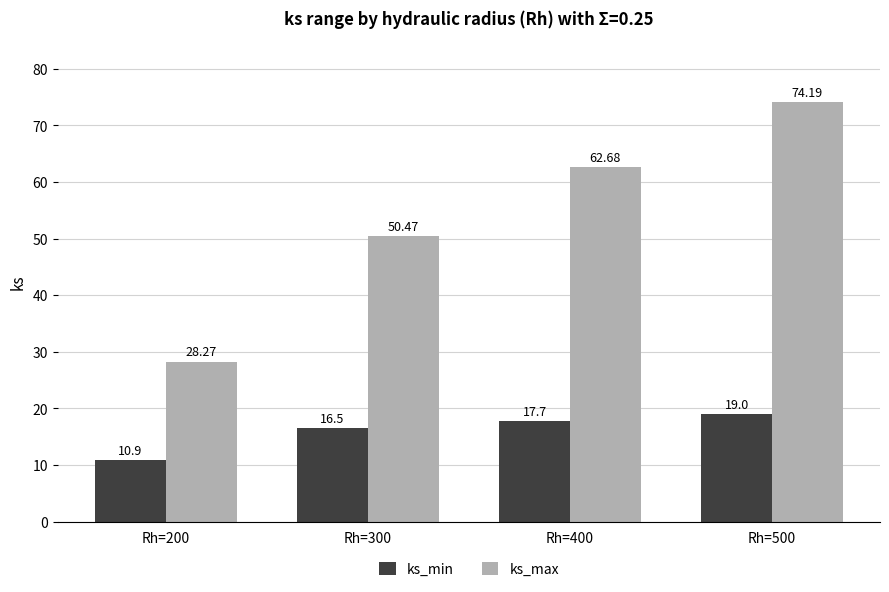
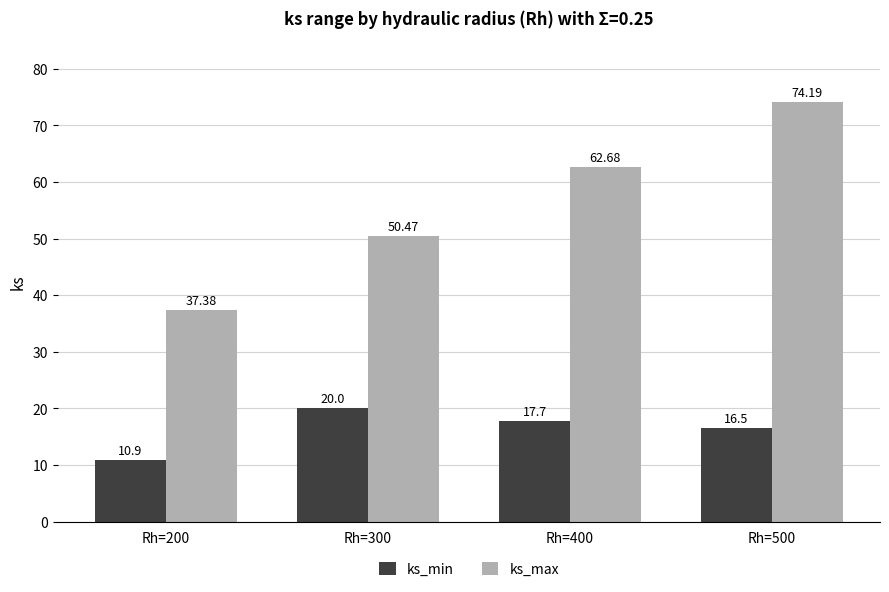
  {
    "ks_min": {
      "Rh=200": 10.9,
-     "Rh=300": 16.5,
+     "Rh=300": 20.0,
      "Rh=400": 17.7,
-     "Rh=500": 19.0
+     "Rh=500": 16.5
    },
    "ks_max": {
-     "Rh=200": 28.27,
+     "Rh=200": 37.38,
      "Rh=300": 50.47,
      "Rh=400": 62.68,
      "Rh=500": 74.19
    }
  }
